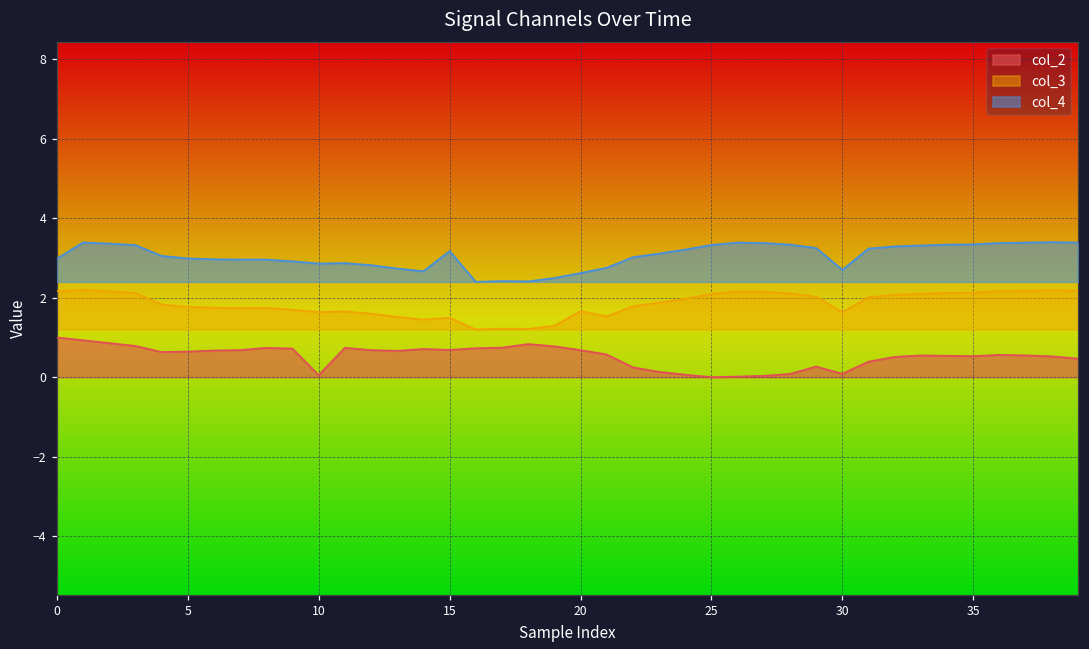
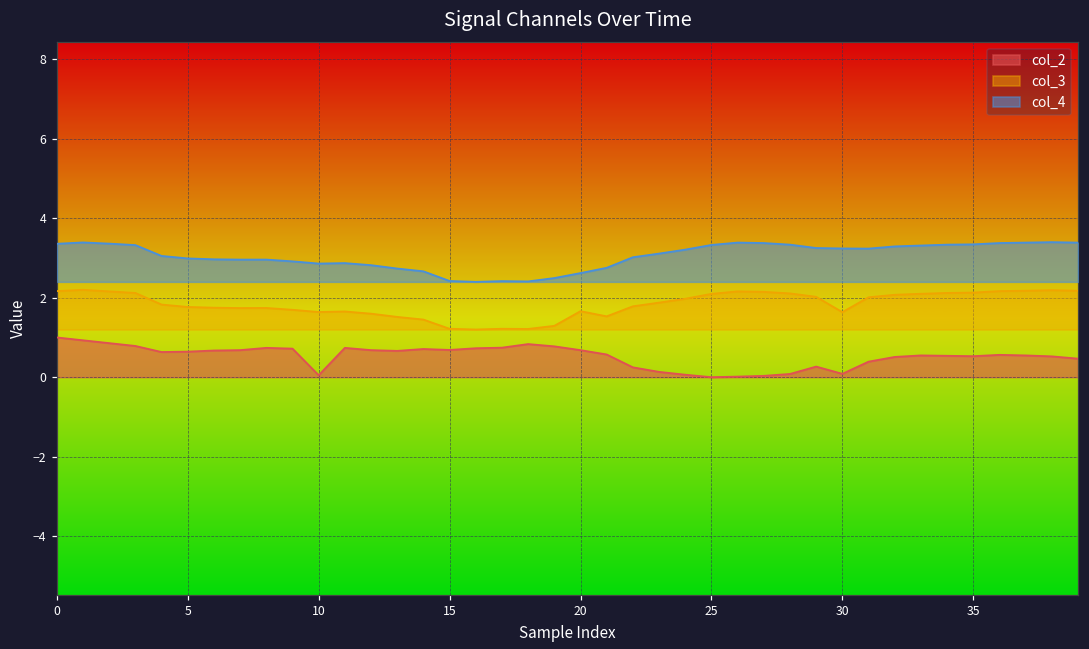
  {
    "col_2": {
      "0": 1.0,
      "5": 0.6,
      "10": 0.0,
      "15": 0.7,
      "20": 0.7,
      "25": 0.0,
      "30": 0.1,
      "35": 0.5
    },
    "col_3": {
      "0": 2.2,
      "5": 1.8,
      "10": 1.6,
-     "15": 1.5,
+     "15": 1.2,
      "20": 1.7,
      "25": 2.1,
      "30": 1.6,
      "35": 2.1
    },
    "col_4": {
-     "0": 3.0,
+     "0": 3.4,
      "5": 3.0,
      "10": 2.9,
-     "15": 3.2,
+     "15": 2.4,
      "20": 2.6,
      "25": 3.3,
-     "30": 2.7,
+     "30": 3.2,
      "35": 3.3
    }
  }
